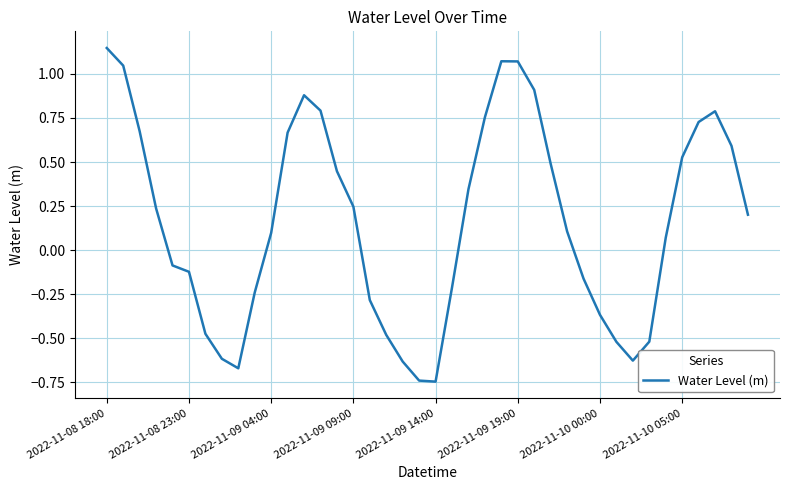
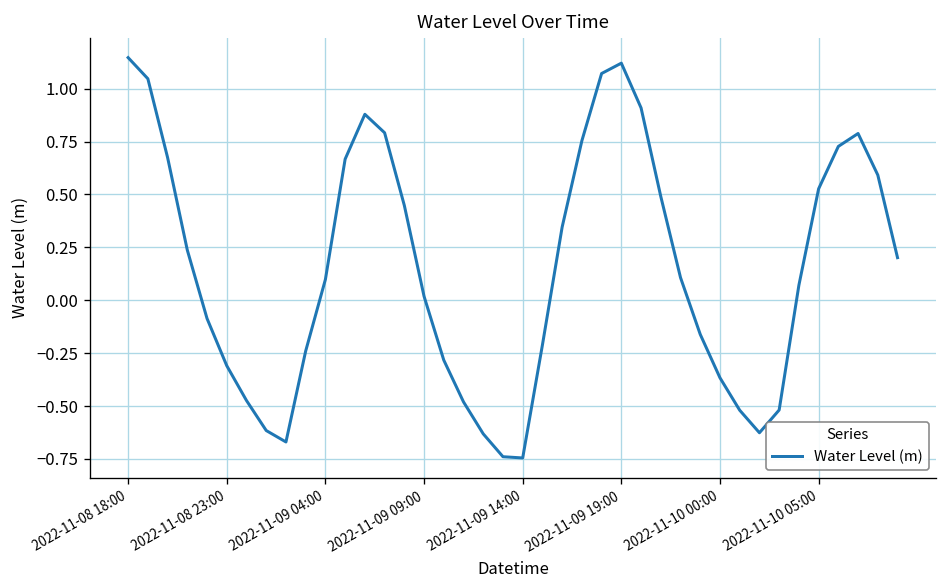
  {
    "2022-11-08 18:00": 1.15,
-   "2022-11-08 23:00": -0.12,
+   "2022-11-08 23:00": -0.31,
    "2022-11-09 04:00": 0.10,
-   "2022-11-09 09:00": 0.25,
+   "2022-11-09 09:00": 0.02,
    "2022-11-09 14:00": -0.75,
-   "2022-11-09 19:00": 1.07,
+   "2022-11-09 19:00": 1.12,
    "2022-11-10 00:00": -0.37,
    "2022-11-10 05:00": 0.53
  }
